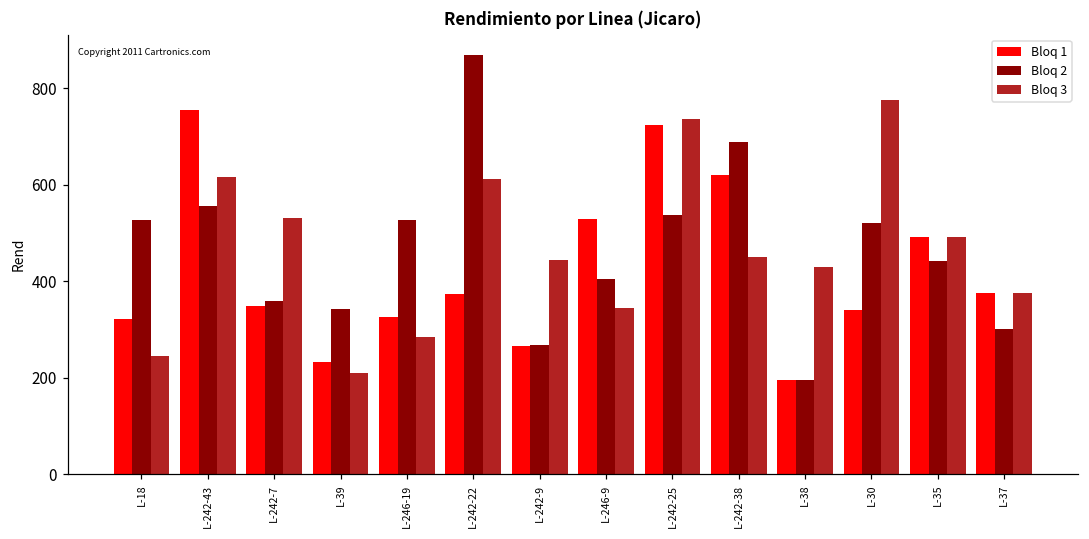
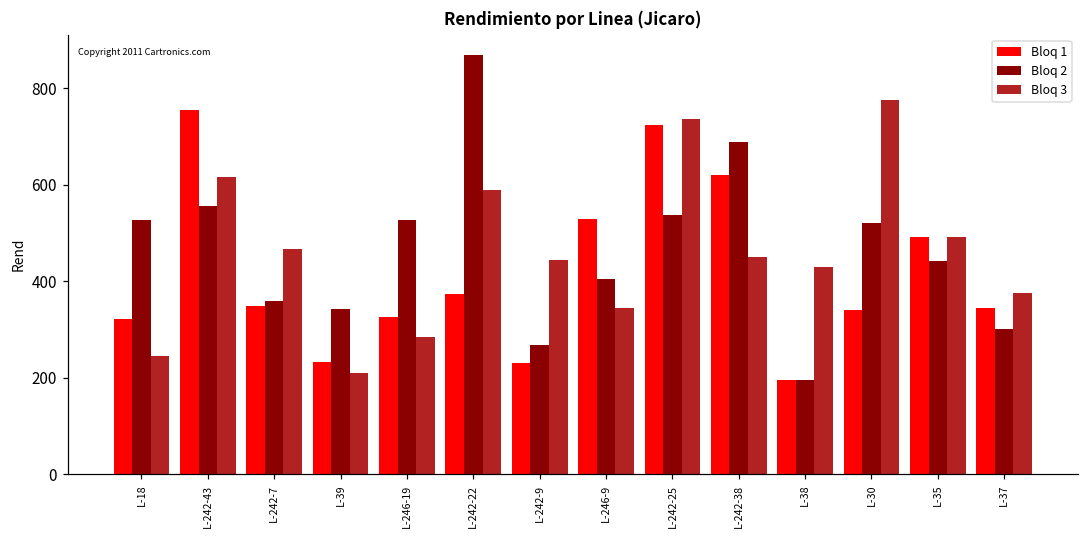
  {
    "Bloq 1": {
      "L-18": 320,
      "L-242-43": 760,
      "L-242-7": 350,
      "L-39": 230,
      "L-246-19": 330,
      "L-242-22": 370,
-     "L-242-9": 270,
+     "L-242-9": 230,
      "L-246-9": 530,
      "L-242-25": 720,
      "L-242-38": 620,
      "L-38": 190,
      "L-30": 340,
      "L-35": 490,
-     "L-37": 380
+     "L-37": 350
    },
    "Bloq 2": {
      "L-18": 530,
      "L-242-43": 560,
      "L-242-7": 360,
      "L-39": 340,
      "L-246-19": 530,
      "L-242-22": 870,
      "L-242-9": 270,
      "L-246-9": 410,
      "L-242-25": 540,
      "L-242-38": 690,
      "L-38": 200,
      "L-30": 520,
      "L-35": 440,
      "L-37": 300
    },
    "Bloq 3": {
      "L-18": 250,
      "L-242-43": 620,
-     "L-242-7": 530,
+     "L-242-7": 470,
      "L-39": 210,
      "L-246-19": 280,
-     "L-242-22": 610,
+     "L-242-22": 590,
      "L-242-9": 440,
      "L-246-9": 350,
      "L-242-25": 740,
      "L-242-38": 450,
      "L-38": 430,
      "L-30": 780,
      "L-35": 490,
      "L-37": 380
    }
  }
